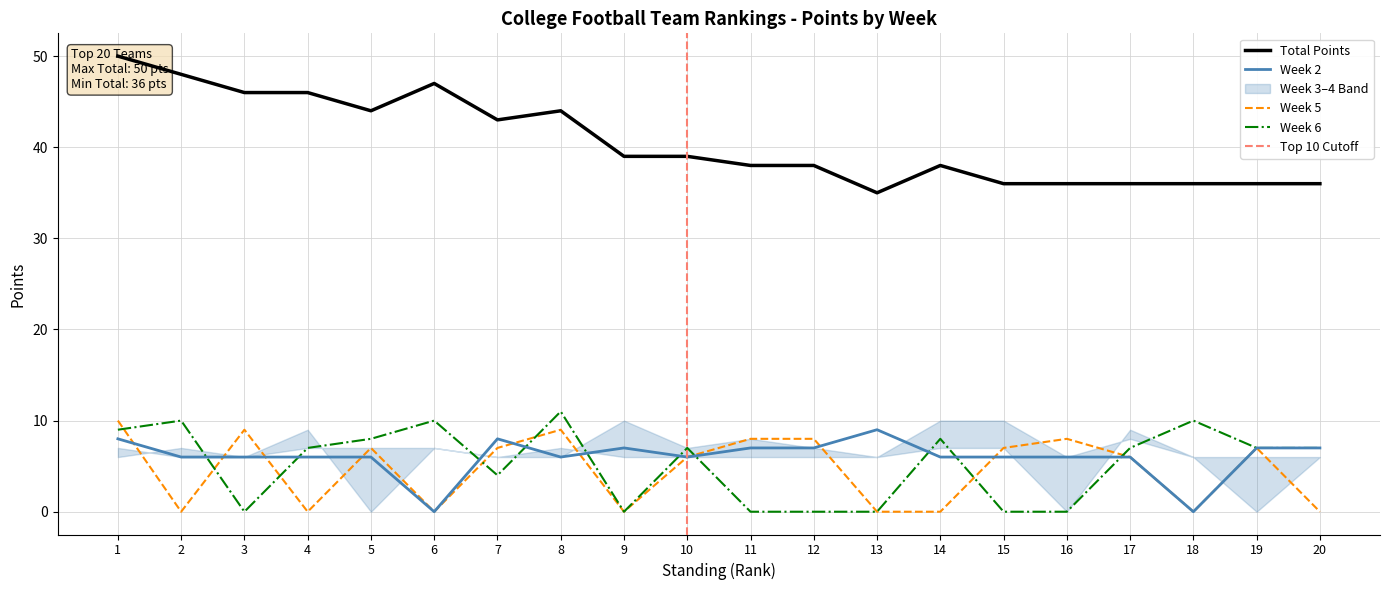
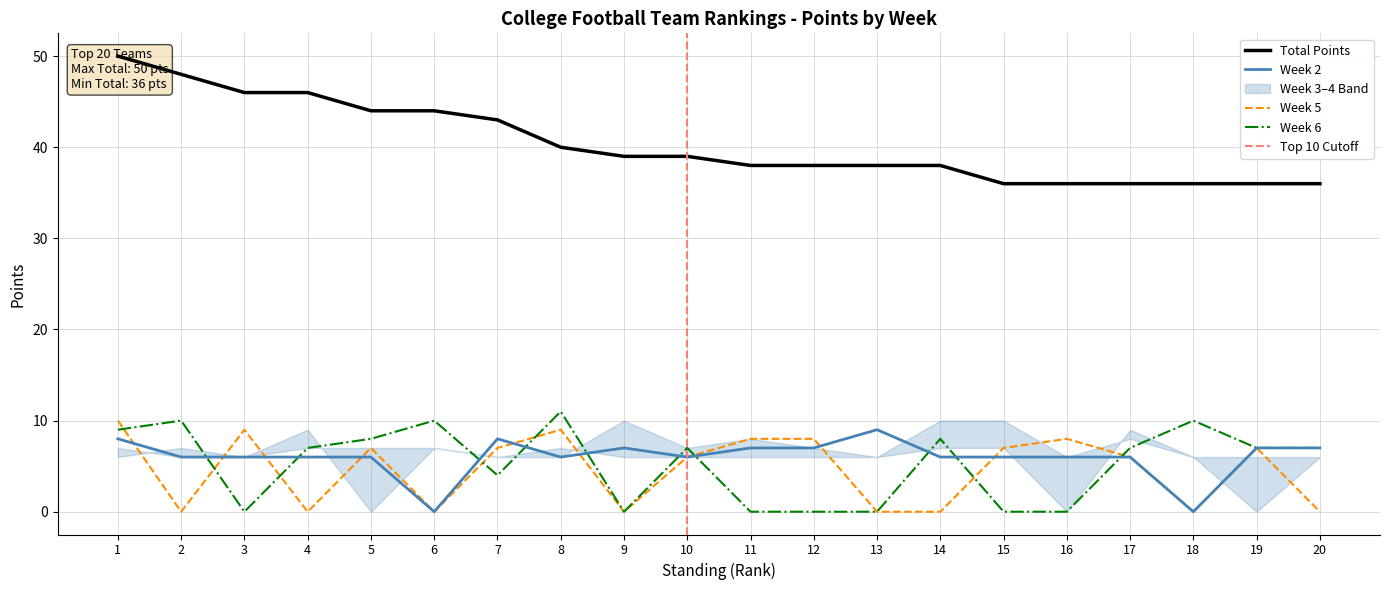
  {
    "Total Points": {
      "2": 48,
      "3": 46,
      "4": 46,
      "5": 44,
-     "6": 47,
+     "6": 44,
      "7": 43,
-     "8": 44,
+     "8": 40,
      "9": 39,
      "10": 39,
      "11": 38,
      "12": 38,
-     "13": 35,
+     "13": 38,
      "14": 38,
      "15": 36,
      "16": 36,
      "17": 36,
      "18": 36,
      "19": 36,
      "20": 36
    },
    "Week 5": {
      "1": 10,
      "2": 0,
      "3": 9,
      "4": 0,
      "7": 7,
      "8": 9,
      "12": 8,
      "14": 0,
      "15": 7,
      "16": 8,
      "20": 0
    },
    "Week 6": {
      "1": 9,
      "2": 10,
      "3": 0,
      "4": 7,
      "5": 8,
      "6": 10,
      "7": 4,
      "8": 11,
      "11": 0,
      "12": 0,
      "14": 8,
      "15": 0,
      "16": 0,
      "17": 7,
      "18": 10
    }
  }
